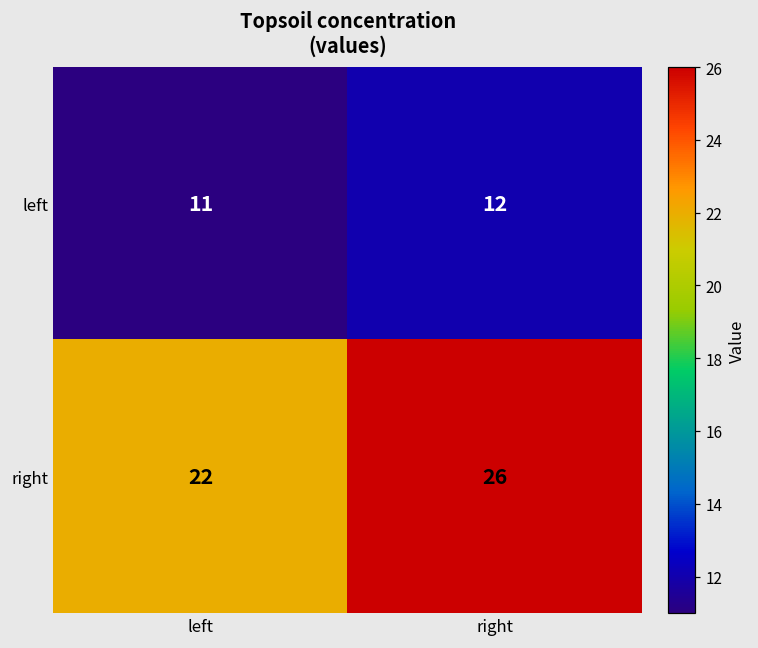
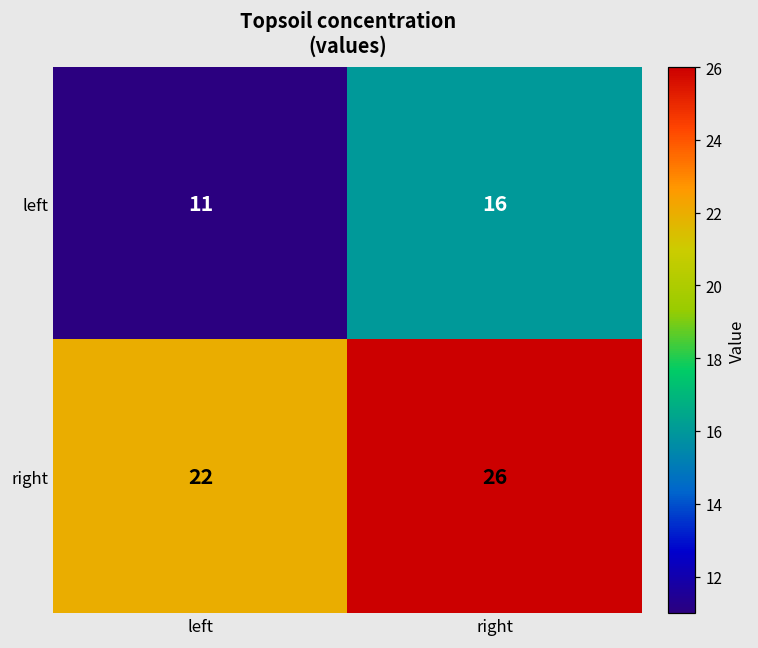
  {
    "left": {
      "left": 11,
-     "right": 12
+     "right": 16
    },
    "right": {
      "left": 22,
      "right": 26
    }
  }
